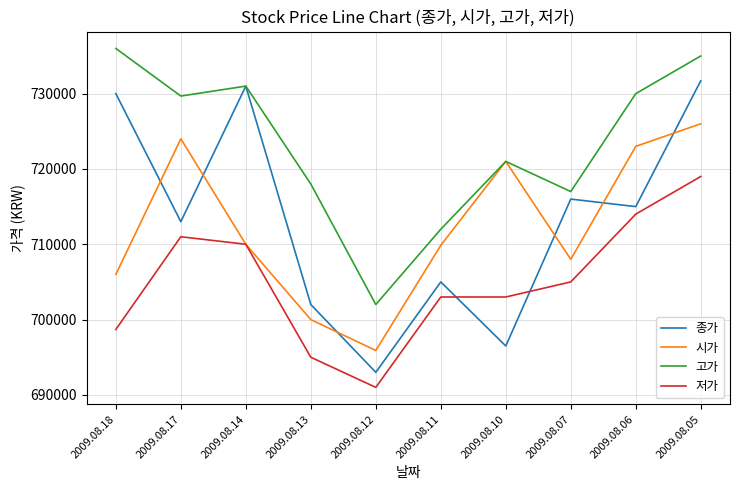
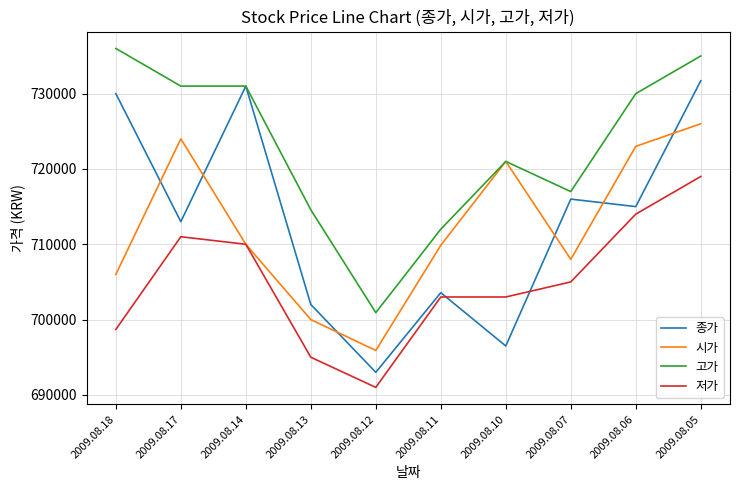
  {
    "종가": {
      "2009.08.18": 730000,
      "2009.08.17": 713000,
      "2009.08.13": 702000,
      "2009.08.12": 693000,
-     "2009.08.11": 705000,
+     "2009.08.11": 704000,
      "2009.08.10": 696000,
      "2009.08.07": 716000,
      "2009.08.06": 715000,
      "2009.08.05": 732000
    },
    "시가": {
      "2009.08.18": 706000,
      "2009.08.17": 724000,
      "2009.08.13": 700000,
      "2009.08.12": 696000,
      "2009.08.11": 710000,
      "2009.08.07": 708000,
      "2009.08.06": 723000,
      "2009.08.05": 726000
    },
    "고가": {
      "2009.08.18": 736000,
-     "2009.08.17": 730000,
-     "2009.08.13": 718000,
-     "2009.08.12": 702000,
+     "2009.08.17": 731000,
+     "2009.08.13": 715000,
+     "2009.08.12": 701000,
      "2009.08.11": 712000,
      "2009.08.07": 717000,
      "2009.08.06": 730000,
      "2009.08.05": 735000
    },
    "저가": {
      "2009.08.18": 699000,
      "2009.08.17": 711000,
      "2009.08.13": 695000,
      "2009.08.12": 691000,
      "2009.08.11": 703000,
      "2009.08.10": 703000,
      "2009.08.07": 705000,
      "2009.08.06": 714000,
      "2009.08.05": 719000
    }
  }
